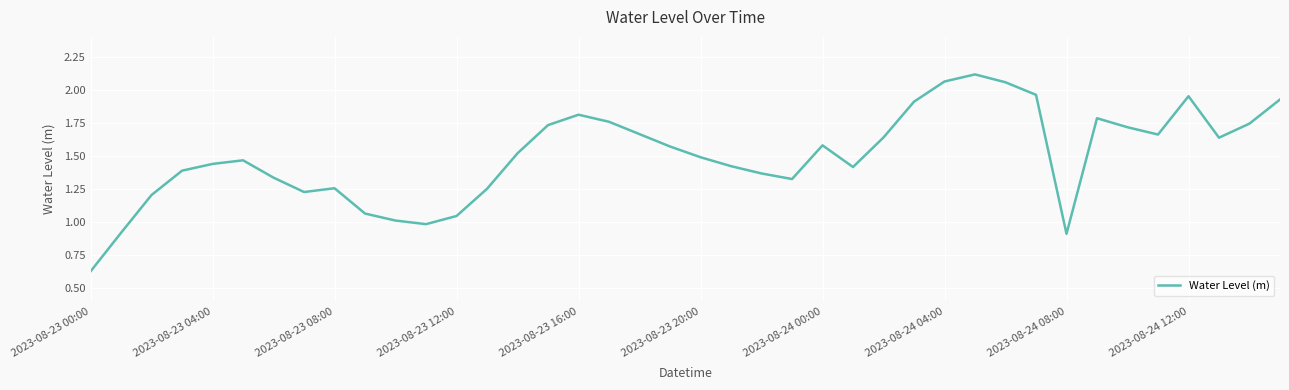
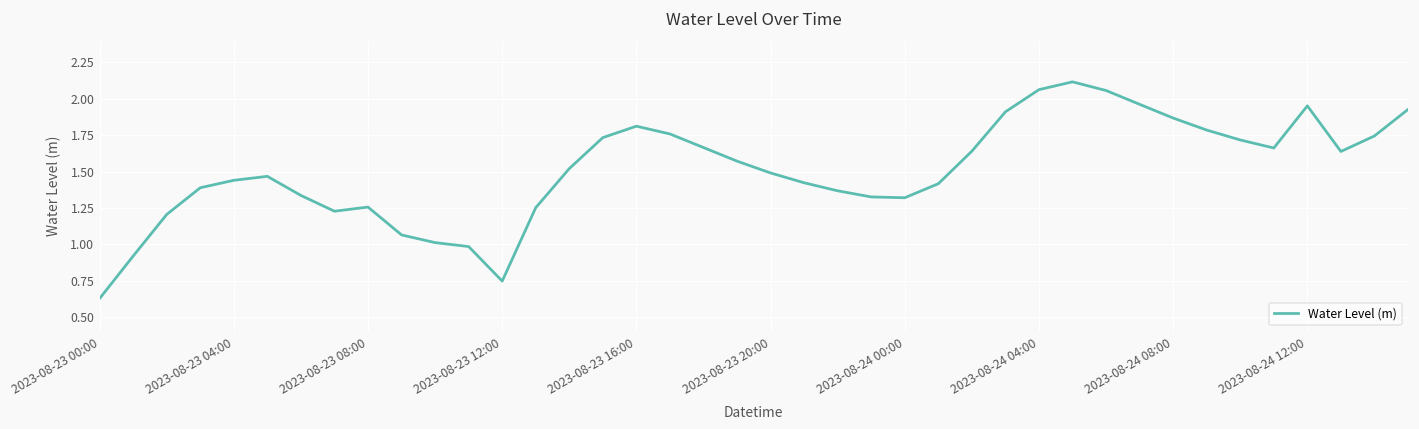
  {
    "2023-08-23 00:00": 0.63,
    "2023-08-23 04:00": 1.44,
    "2023-08-23 08:00": 1.26,
-   "2023-08-23 12:00": 1.05,
+   "2023-08-23 12:00": 0.75,
    "2023-08-23 16:00": 1.81,
    "2023-08-23 20:00": 1.49,
-   "2023-08-24 00:00": 1.58,
+   "2023-08-24 00:00": 1.32,
    "2023-08-24 04:00": 2.06,
-   "2023-08-24 08:00": 0.91,
+   "2023-08-24 08:00": 1.87,
    "2023-08-24 12:00": 1.95
  }
